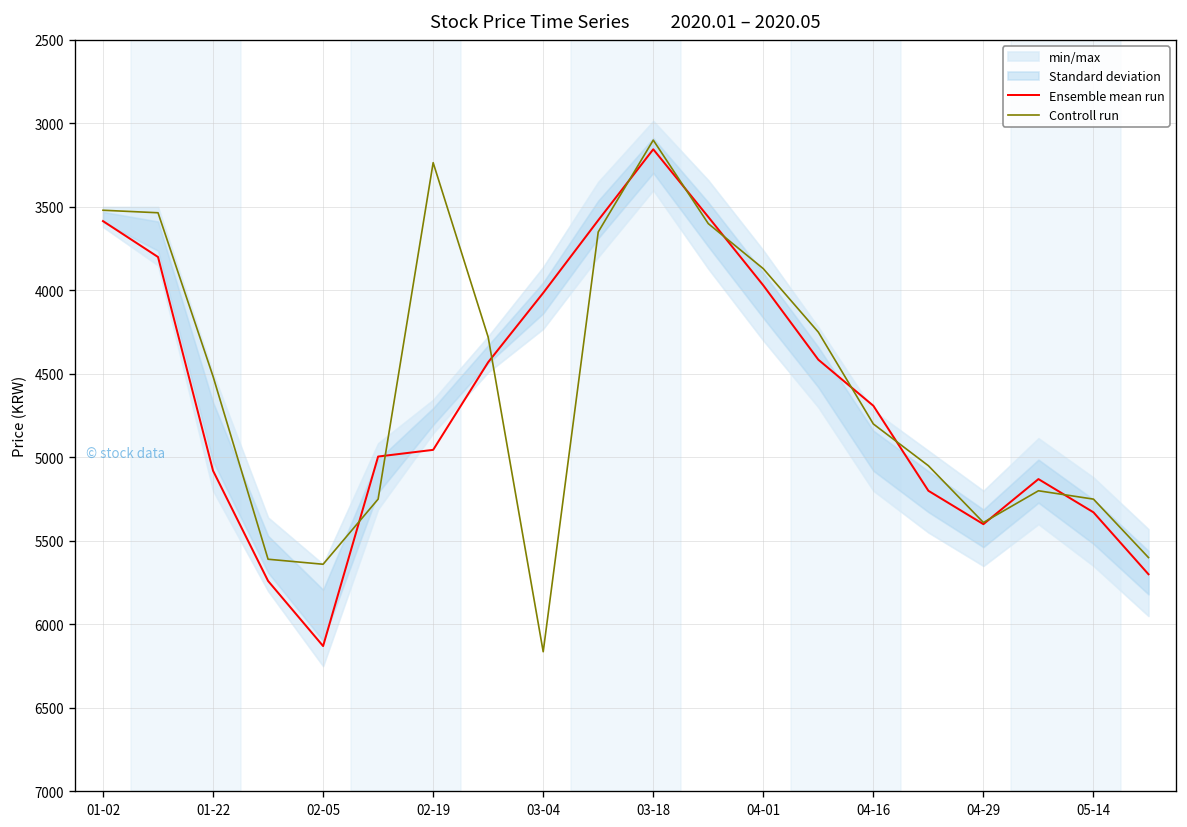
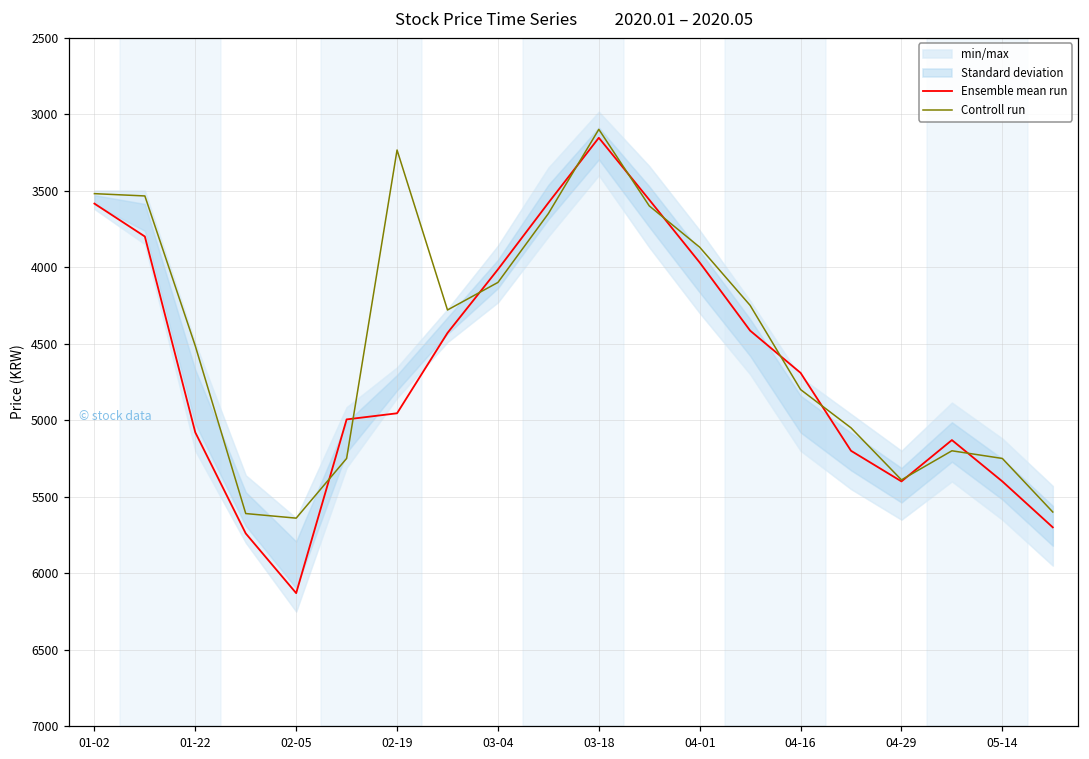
  {
    "Ensemble mean run": {
      "01-22": 5080,
      "02-05": 6130,
      "02-19": 4960,
      "03-04": 4020,
      "03-18": 3160,
      "04-01": 3970,
      "04-16": 4690,
-     "05-14": 5330
+     "05-14": 5400
    },
    "Controll run": {
      "01-02": 3520,
      "01-22": 4520,
      "02-05": 5640,
      "02-19": 3240,
-     "03-04": 6160,
+     "03-04": 4100,
      "03-18": 3100,
      "04-01": 3870,
      "04-16": 4800,
      "05-14": 5250
    }
  }
